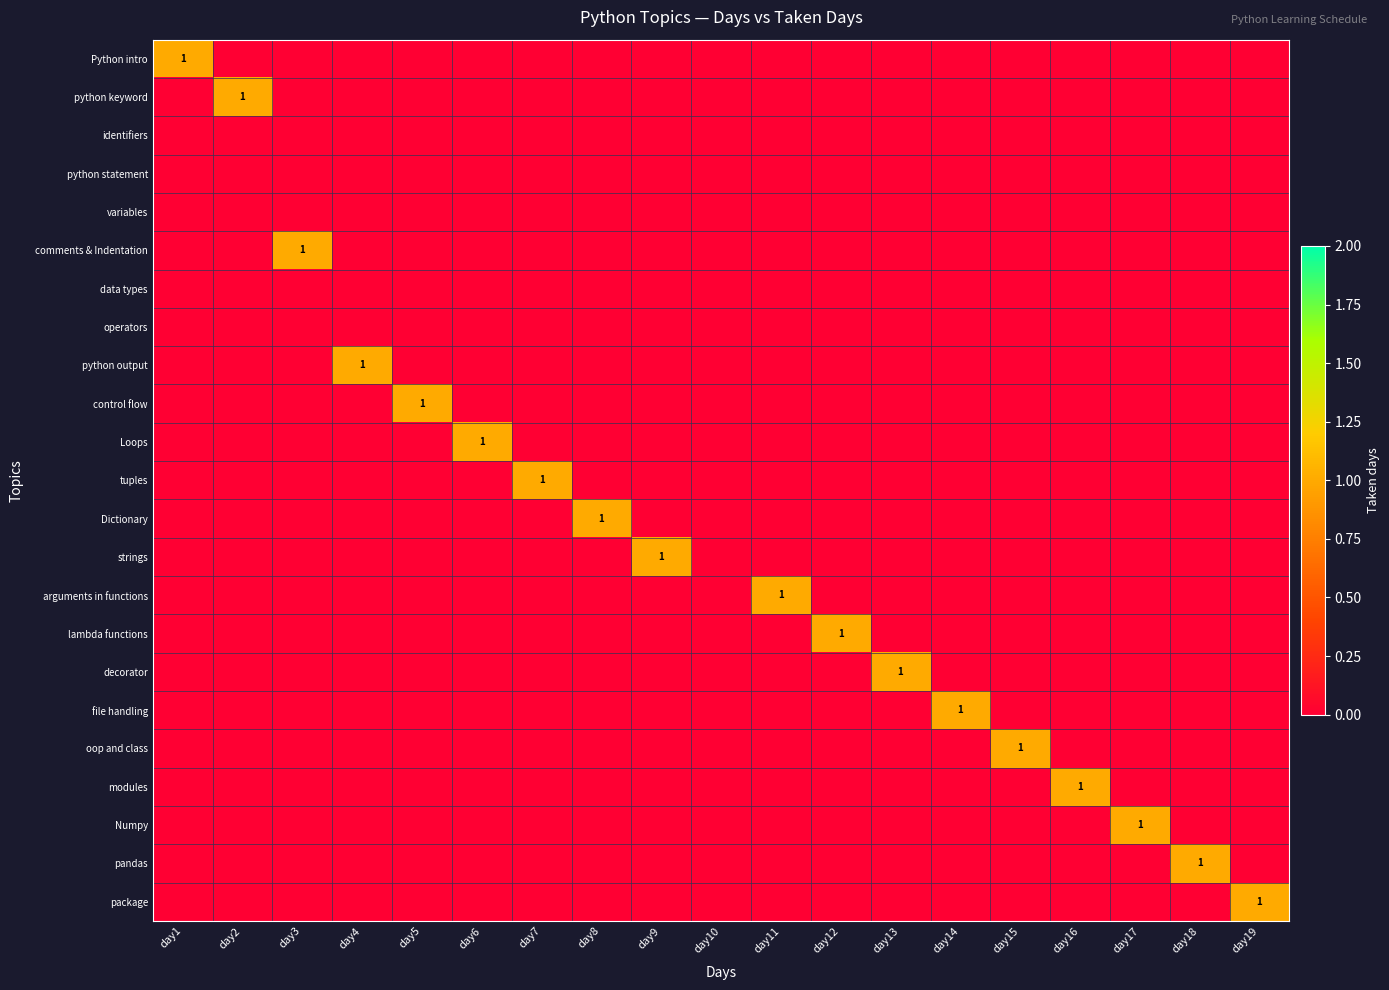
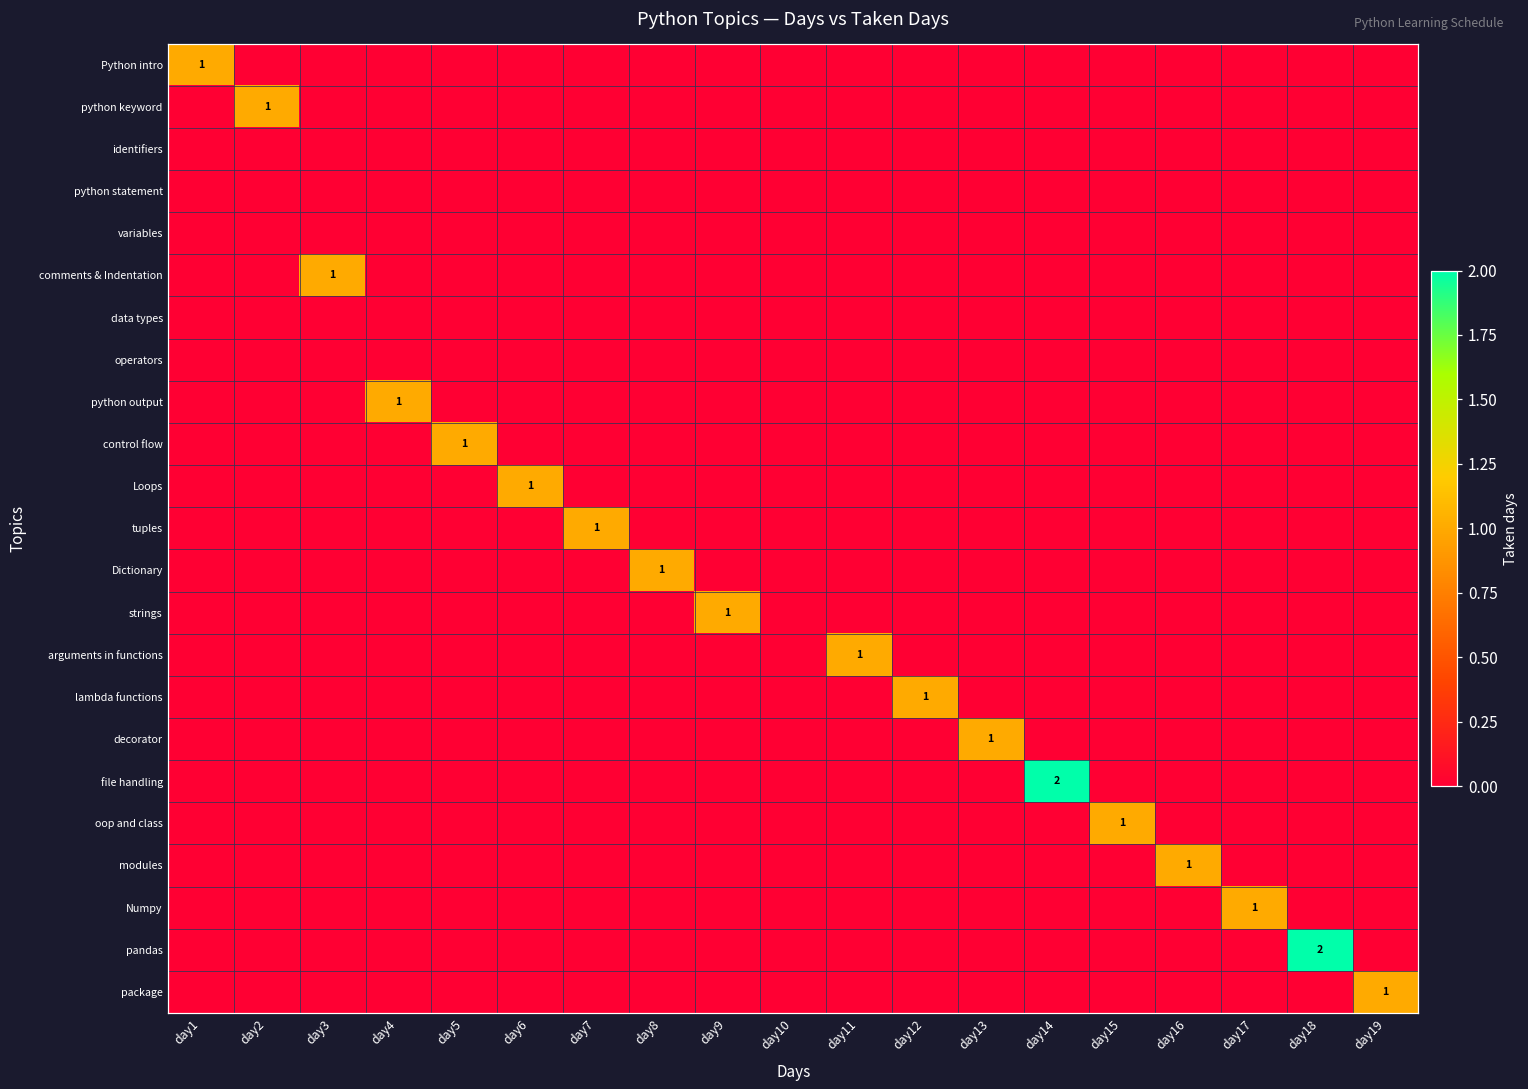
  {
    "Python intro": {
      "day1": 1
    },
    "python keyword": {
      "day2": 1
    },
    "comments & Indentation": {
      "day3": 1
    },
    "python output": {
      "day4": 1
    },
    "control flow": {
      "day5": 1
    },
    "Loops": {
      "day6": 1
    },
    "tuples": {
      "day7": 1
    },
    "Dictionary": {
      "day8": 1
    },
    "strings": {
      "day9": 1
    },
    "arguments in functions": {
      "day11": 1
    },
    "lambda functions": {
      "day12": 1
    },
    "decorator": {
      "day13": 1
    },
    "file handling": {
-     "day14": 1
+     "day14": 2
    },
    "oop and class": {
      "day15": 1
    },
    "modules": {
      "day16": 1
    },
    "Numpy": {
      "day17": 1
    },
    "pandas": {
-     "day18": 1
+     "day18": 2
    },
    "package": {
      "day19": 1
    }
  }
